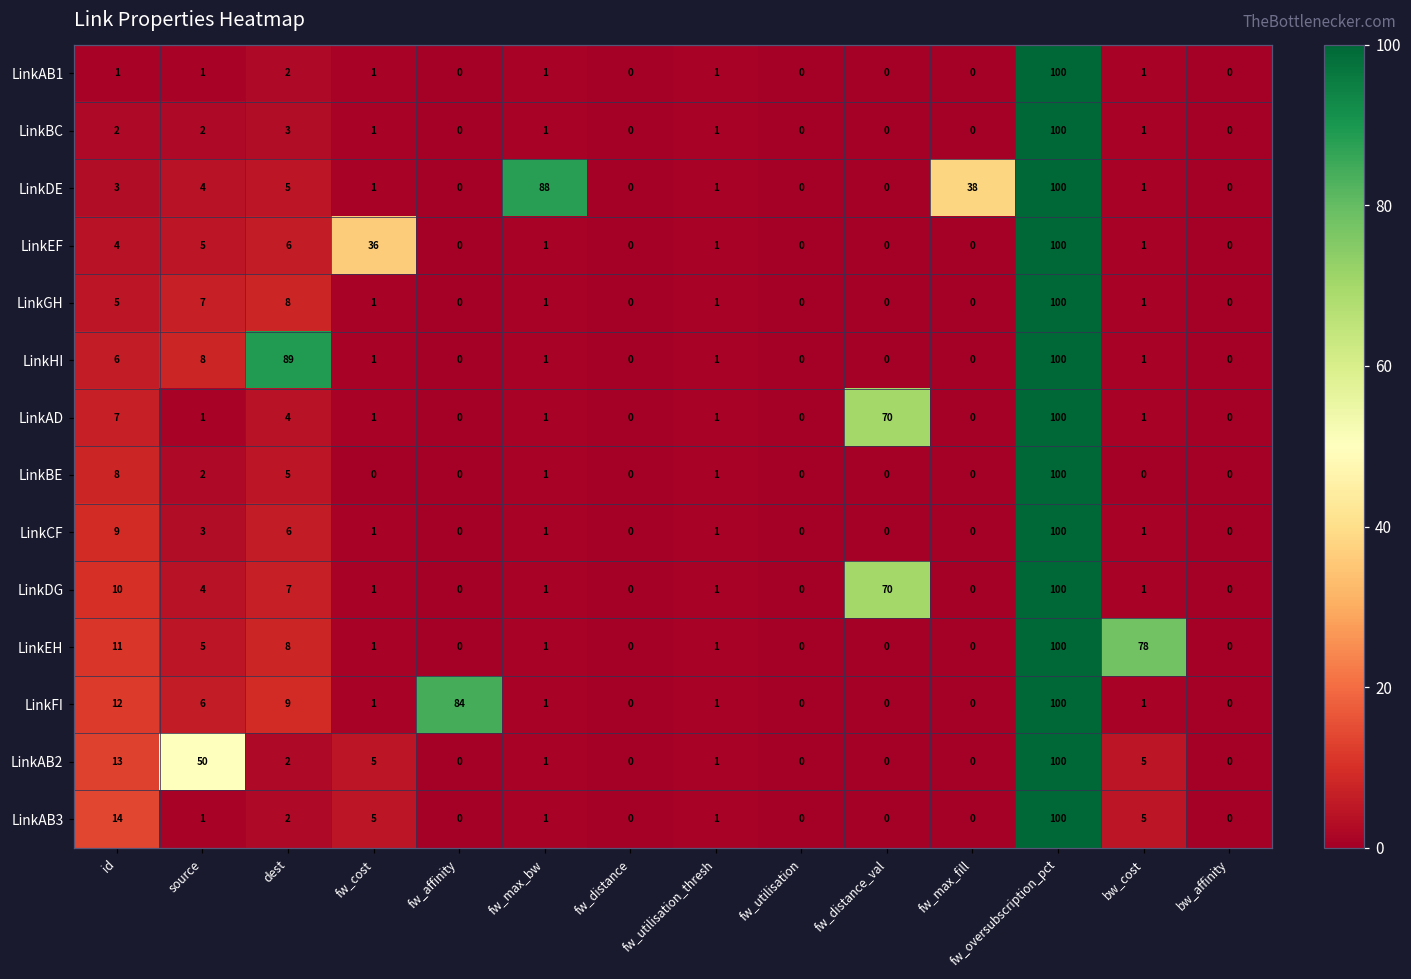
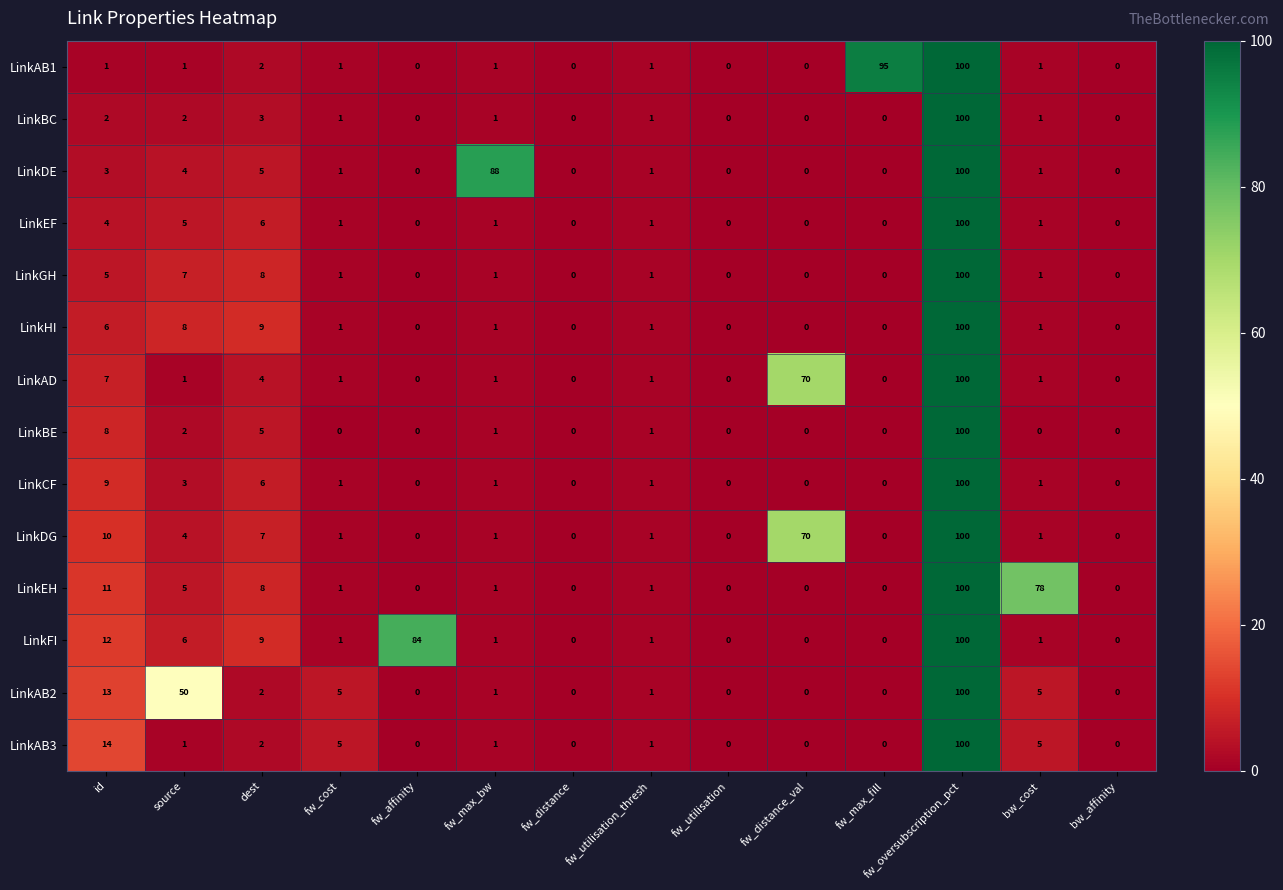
  {
    "LinkAB1": {
      "id": 1,
      "source": 1,
      "dest": 2,
      "fw_cost": 1,
      "fw_affinity": 0,
      "fw_max_bw": 1,
      "fw_distance": 0,
      "fw_utilisation_thresh": 1,
      "fw_utilisation": 0,
      "fw_distance_val": 0,
-     "fw_max_fill": 0,
+     "fw_max_fill": 95,
      "fw_oversubscription_pct": 100,
      "bw_cost": 1,
      "bw_affinity": 0
    },
    "LinkBC": {
      "id": 2,
      "source": 2,
      "dest": 3,
      "fw_cost": 1,
      "fw_affinity": 0,
      "fw_max_bw": 1,
      "fw_distance": 0,
      "fw_utilisation_thresh": 1,
      "fw_utilisation": 0,
      "fw_distance_val": 0,
      "fw_max_fill": 0,
      "fw_oversubscription_pct": 100,
      "bw_cost": 1,
      "bw_affinity": 0
    },
    "LinkDE": {
      "id": 3,
      "source": 4,
      "dest": 5,
      "fw_cost": 1,
      "fw_affinity": 0,
      "fw_max_bw": 88,
      "fw_distance": 0,
      "fw_utilisation_thresh": 1,
      "fw_utilisation": 0,
      "fw_distance_val": 0,
-     "fw_max_fill": 38,
+     "fw_max_fill": 0,
      "fw_oversubscription_pct": 100,
      "bw_cost": 1,
      "bw_affinity": 0
    },
    "LinkEF": {
      "id": 4,
      "source": 5,
      "dest": 6,
-     "fw_cost": 36,
+     "fw_cost": 1,
      "fw_affinity": 0,
      "fw_max_bw": 1,
      "fw_distance": 0,
      "fw_utilisation_thresh": 1,
      "fw_utilisation": 0,
      "fw_distance_val": 0,
      "fw_max_fill": 0,
      "fw_oversubscription_pct": 100,
      "bw_cost": 1,
      "bw_affinity": 0
    },
    "LinkGH": {
      "id": 5,
      "source": 7,
      "dest": 8,
      "fw_cost": 1,
      "fw_affinity": 0,
      "fw_max_bw": 1,
      "fw_distance": 0,
      "fw_utilisation_thresh": 1,
      "fw_utilisation": 0,
      "fw_distance_val": 0,
      "fw_max_fill": 0,
      "fw_oversubscription_pct": 100,
      "bw_cost": 1,
      "bw_affinity": 0
    },
    "LinkHI": {
      "id": 6,
      "source": 8,
-     "dest": 89,
+     "dest": 9,
      "fw_cost": 1,
      "fw_affinity": 0,
      "fw_max_bw": 1,
      "fw_distance": 0,
      "fw_utilisation_thresh": 1,
      "fw_utilisation": 0,
      "fw_distance_val": 0,
      "fw_max_fill": 0,
      "fw_oversubscription_pct": 100,
      "bw_cost": 1,
      "bw_affinity": 0
    },
    "LinkAD": {
      "id": 7,
      "source": 1,
      "dest": 4,
      "fw_cost": 1,
      "fw_affinity": 0,
      "fw_max_bw": 1,
      "fw_distance": 0,
      "fw_utilisation_thresh": 1,
      "fw_utilisation": 0,
      "fw_distance_val": 70,
      "fw_max_fill": 0,
      "fw_oversubscription_pct": 100,
      "bw_cost": 1,
      "bw_affinity": 0
    },
    "LinkBE": {
      "id": 8,
      "source": 2,
      "dest": 5,
      "fw_cost": 0,
      "fw_affinity": 0,
      "fw_max_bw": 1,
      "fw_distance": 0,
      "fw_utilisation_thresh": 1,
      "fw_utilisation": 0,
      "fw_distance_val": 0,
      "fw_max_fill": 0,
      "fw_oversubscription_pct": 100,
      "bw_cost": 0,
      "bw_affinity": 0
    },
    "LinkCF": {
      "id": 9,
      "source": 3,
      "dest": 6,
      "fw_cost": 1,
      "fw_affinity": 0,
      "fw_max_bw": 1,
      "fw_distance": 0,
      "fw_utilisation_thresh": 1,
      "fw_utilisation": 0,
      "fw_distance_val": 0,
      "fw_max_fill": 0,
      "fw_oversubscription_pct": 100,
      "bw_cost": 1,
      "bw_affinity": 0
    },
    "LinkDG": {
      "id": 10,
      "source": 4,
      "dest": 7,
      "fw_cost": 1,
      "fw_affinity": 0,
      "fw_max_bw": 1,
      "fw_distance": 0,
      "fw_utilisation_thresh": 1,
      "fw_utilisation": 0,
      "fw_distance_val": 70,
      "fw_max_fill": 0,
      "fw_oversubscription_pct": 100,
      "bw_cost": 1,
      "bw_affinity": 0
    },
    "LinkEH": {
      "id": 11,
      "source": 5,
      "dest": 8,
      "fw_cost": 1,
      "fw_affinity": 0,
      "fw_max_bw": 1,
      "fw_distance": 0,
      "fw_utilisation_thresh": 1,
      "fw_utilisation": 0,
      "fw_distance_val": 0,
      "fw_max_fill": 0,
      "fw_oversubscription_pct": 100,
      "bw_cost": 78,
      "bw_affinity": 0
    },
    "LinkFI": {
      "id": 12,
      "source": 6,
      "dest": 9,
      "fw_cost": 1,
      "fw_affinity": 84,
      "fw_max_bw": 1,
      "fw_distance": 0,
      "fw_utilisation_thresh": 1,
      "fw_utilisation": 0,
      "fw_distance_val": 0,
      "fw_max_fill": 0,
      "fw_oversubscription_pct": 100,
      "bw_cost": 1,
      "bw_affinity": 0
    },
    "LinkAB2": {
      "id": 13,
      "source": 50,
      "dest": 2,
      "fw_cost": 5,
      "fw_affinity": 0,
      "fw_max_bw": 1,
      "fw_distance": 0,
      "fw_utilisation_thresh": 1,
      "fw_utilisation": 0,
      "fw_distance_val": 0,
      "fw_max_fill": 0,
      "fw_oversubscription_pct": 100,
      "bw_cost": 5,
      "bw_affinity": 0
    },
    "LinkAB3": {
      "id": 14,
      "source": 1,
      "dest": 2,
      "fw_cost": 5,
      "fw_affinity": 0,
      "fw_max_bw": 1,
      "fw_distance": 0,
      "fw_utilisation_thresh": 1,
      "fw_utilisation": 0,
      "fw_distance_val": 0,
      "fw_max_fill": 0,
      "fw_oversubscription_pct": 100,
      "bw_cost": 5,
      "bw_affinity": 0
    }
  }
